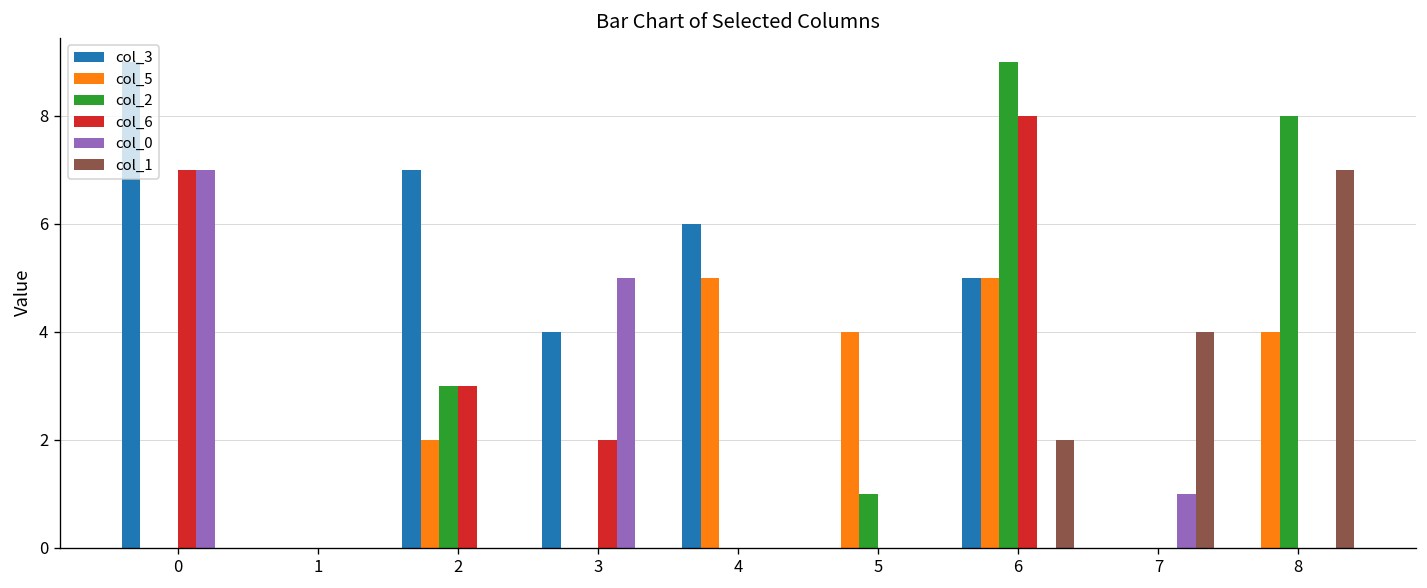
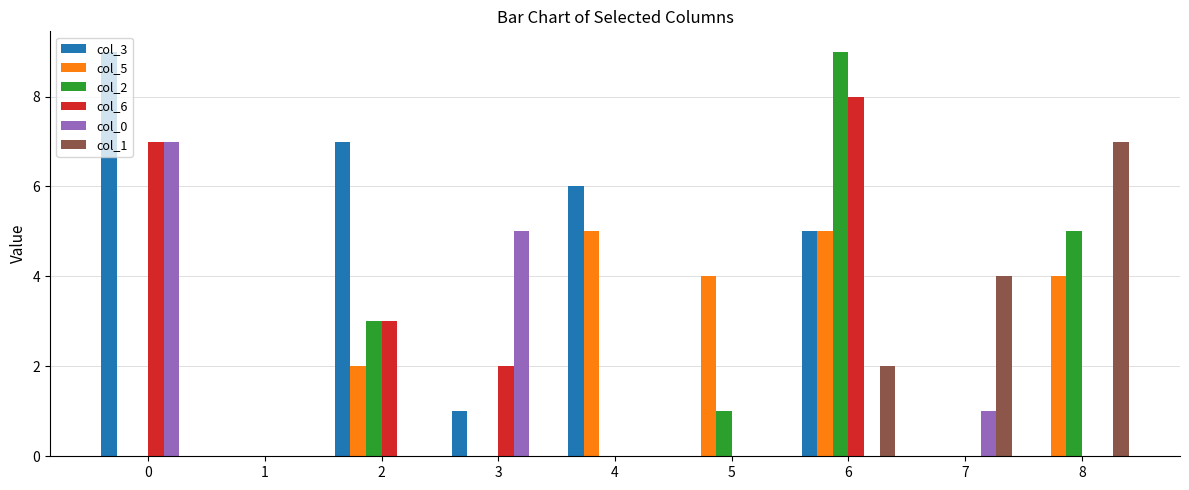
  {
    "col_3": {
      "1": 0,
      "2": 7,
-     "3": 4,
+     "3": 1,
      "4": 6,
      "5": 0,
      "6": 5,
      "7": 0,
      "8": 0
    },
    "col_5": {
      "0": 0,
      "1": 0,
      "2": 2,
      "3": 0,
      "4": 5,
      "5": 4,
      "6": 5,
      "7": 0,
      "8": 4
    },
    "col_2": {
      "0": 0,
      "1": 0,
      "2": 3,
      "3": 0,
      "4": 0,
      "5": 1,
      "6": 9,
      "7": 0,
-     "8": 8
+     "8": 5
    },
    "col_6": {
      "0": 7,
      "1": 0,
      "2": 3,
      "3": 2,
      "4": 0,
      "5": 0,
      "6": 8,
      "7": 0,
      "8": 0
    },
    "col_0": {
      "0": 7,
      "1": 0,
      "2": 0,
      "3": 5,
      "4": 0,
      "5": 0,
      "6": 0,
      "7": 1,
      "8": 0
    },
    "col_1": {
      "0": 0,
      "1": 0,
      "2": 0,
      "3": 0,
      "4": 0,
      "5": 0,
      "6": 2,
      "7": 4,
      "8": 7
    }
  }
